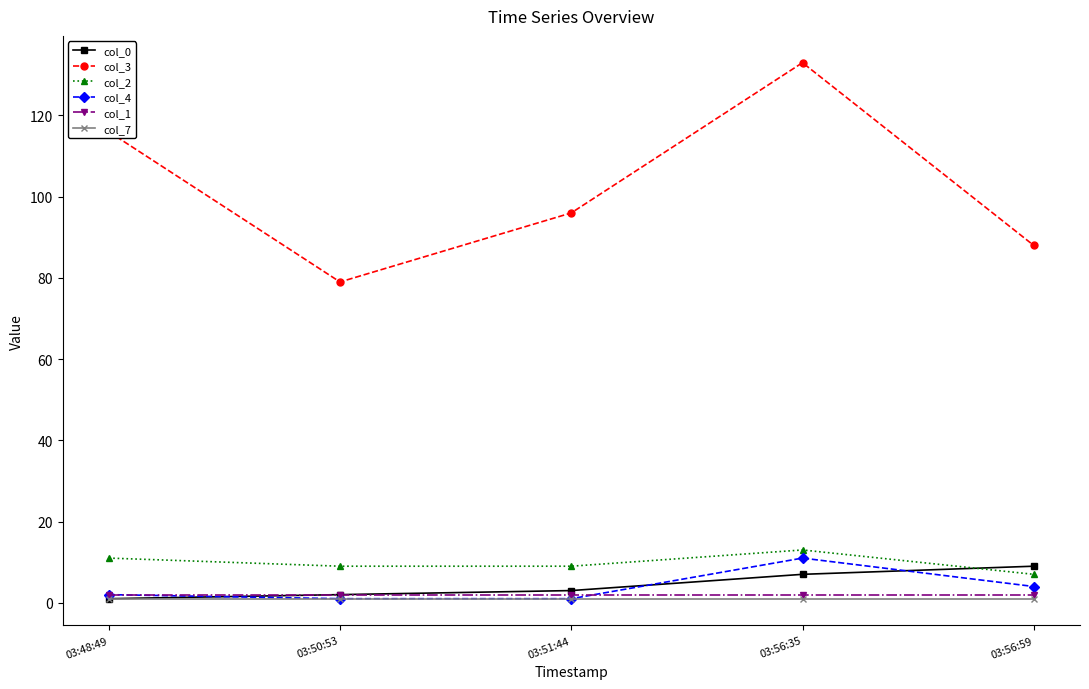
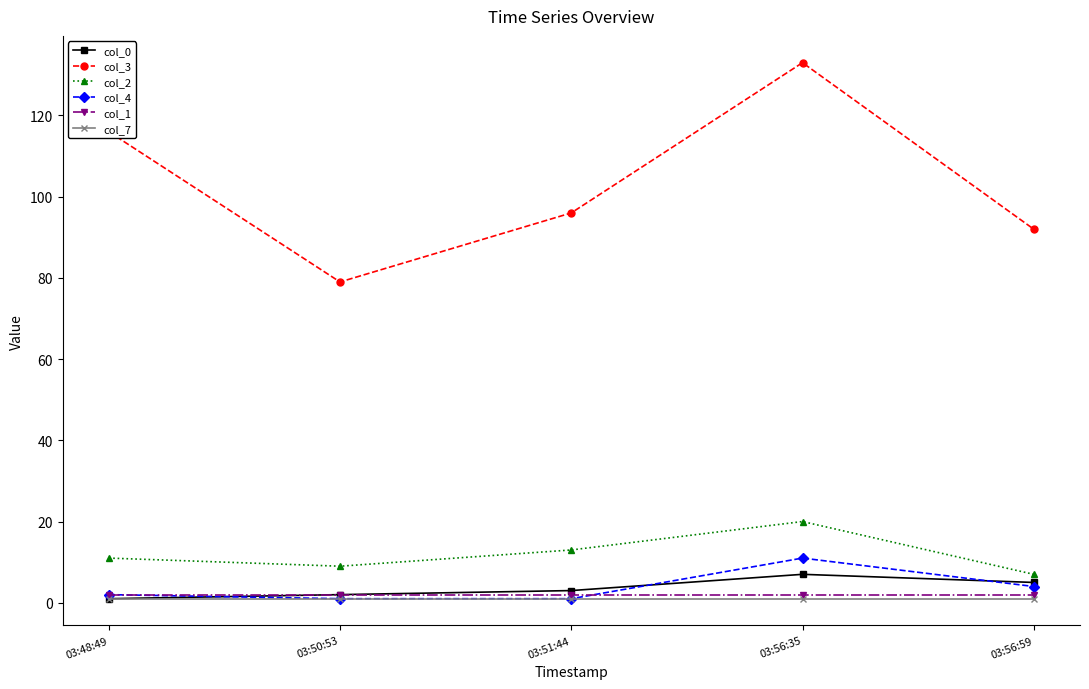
  {
    "col_0": {
      "03:51:44": 3,
      "03:56:35": 7,
-     "03:56:59": 9
+     "03:56:59": 5
    },
    "col_3": {
      "03:50:53": 79,
      "03:51:44": 96,
      "03:56:35": 133,
-     "03:56:59": 88
+     "03:56:59": 92
    },
    "col_2": {
      "03:48:49": 11,
      "03:50:53": 9,
-     "03:51:44": 9,
-     "03:56:35": 13,
+     "03:51:44": 13,
+     "03:56:35": 20,
      "03:56:59": 7
    },
    "col_4": {
      "03:56:35": 11,
      "03:56:59": 4
    },
    "col_1": {
      "03:51:44": 2,
      "03:56:35": 2,
      "03:56:59": 2
    },
    "col_7": {
      "03:56:35": 1,
      "03:56:59": 1
    }
  }
